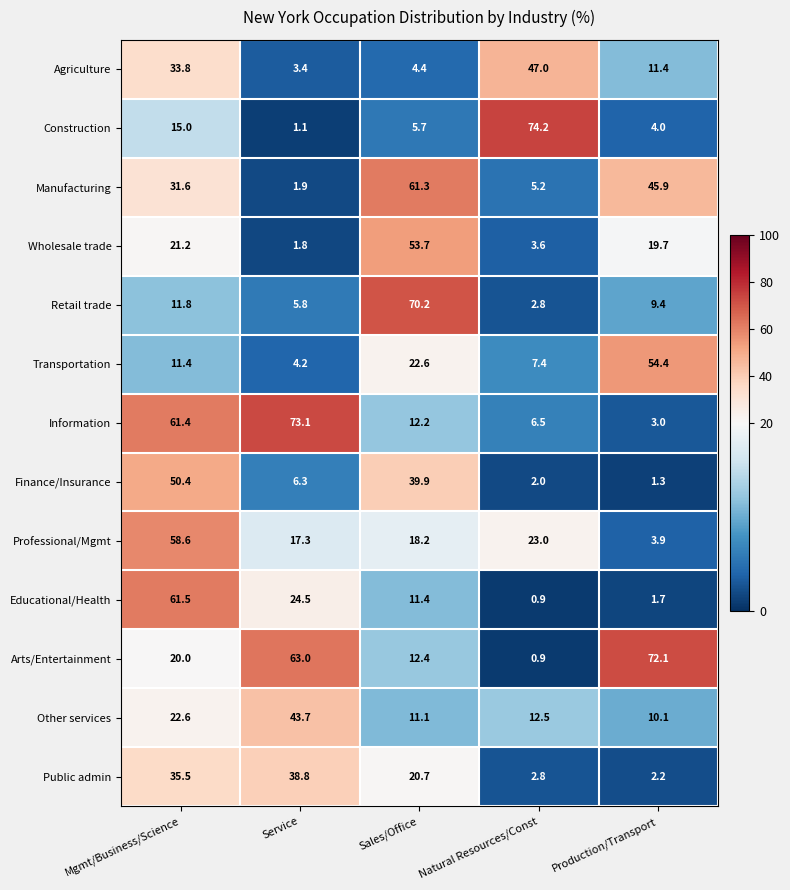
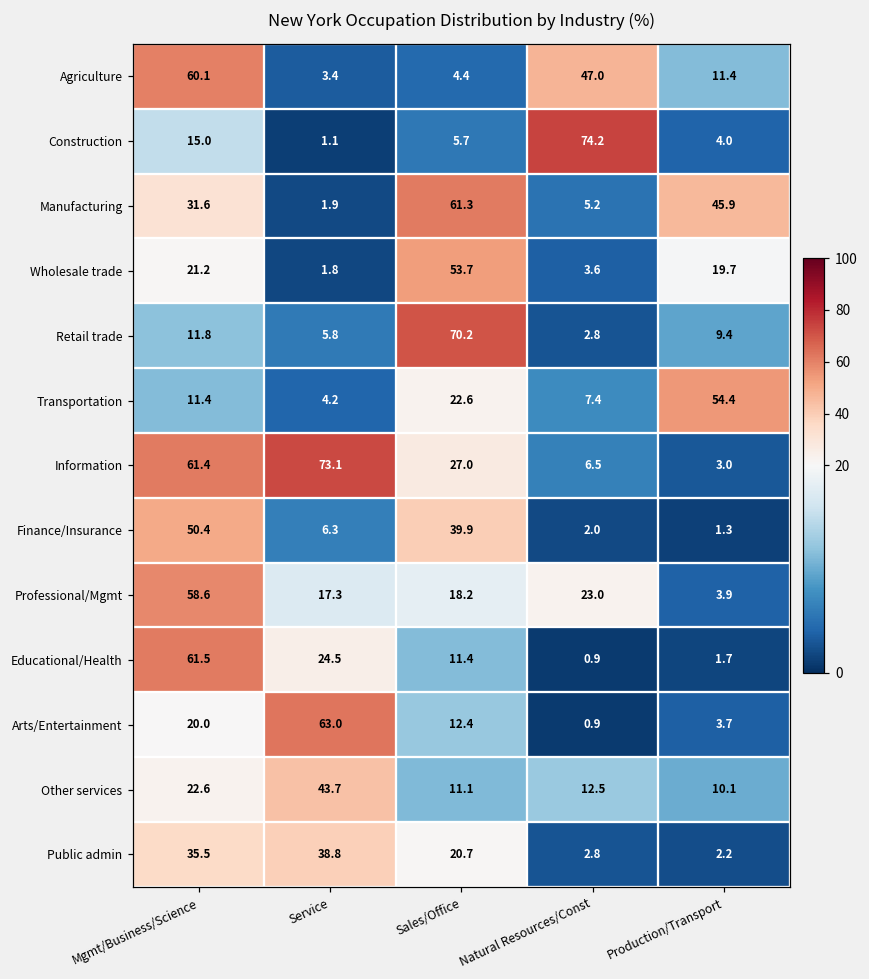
  {
    "Agriculture": {
-     "Mgmt/Business/Science": 33.8,
+     "Mgmt/Business/Science": 60.1,
      "Service": 3.4,
      "Sales/Office": 4.4,
      "Natural Resources/Const": 47.0,
      "Production/Transport": 11.4
    },
    "Construction": {
      "Mgmt/Business/Science": 15.0,
      "Service": 1.1,
      "Sales/Office": 5.7,
      "Natural Resources/Const": 74.2,
      "Production/Transport": 4.0
    },
    "Manufacturing": {
      "Mgmt/Business/Science": 31.6,
      "Service": 1.9,
      "Sales/Office": 61.3,
      "Natural Resources/Const": 5.2,
      "Production/Transport": 45.9
    },
    "Wholesale trade": {
      "Mgmt/Business/Science": 21.2,
      "Service": 1.8,
      "Sales/Office": 53.7,
      "Natural Resources/Const": 3.6,
      "Production/Transport": 19.7
    },
    "Retail trade": {
      "Mgmt/Business/Science": 11.8,
      "Service": 5.8,
      "Sales/Office": 70.2,
      "Natural Resources/Const": 2.8,
      "Production/Transport": 9.4
    },
    "Transportation": {
      "Mgmt/Business/Science": 11.4,
      "Service": 4.2,
      "Sales/Office": 22.6,
      "Natural Resources/Const": 7.4,
      "Production/Transport": 54.4
    },
    "Information": {
      "Mgmt/Business/Science": 61.4,
      "Service": 73.1,
-     "Sales/Office": 12.2,
+     "Sales/Office": 27.0,
      "Natural Resources/Const": 6.5,
      "Production/Transport": 3.0
    },
    "Finance/Insurance": {
      "Mgmt/Business/Science": 50.4,
      "Service": 6.3,
      "Sales/Office": 39.9,
      "Natural Resources/Const": 2.0,
      "Production/Transport": 1.3
    },
    "Professional/Mgmt": {
      "Mgmt/Business/Science": 58.6,
      "Service": 17.3,
      "Sales/Office": 18.2,
      "Natural Resources/Const": 23.0,
      "Production/Transport": 3.9
    },
    "Educational/Health": {
      "Mgmt/Business/Science": 61.5,
      "Service": 24.5,
      "Sales/Office": 11.4,
      "Natural Resources/Const": 0.9,
      "Production/Transport": 1.7
    },
    "Arts/Entertainment": {
      "Mgmt/Business/Science": 20.0,
      "Service": 63.0,
      "Sales/Office": 12.4,
      "Natural Resources/Const": 0.9,
-     "Production/Transport": 72.1
+     "Production/Transport": 3.7
    },
    "Other services": {
      "Mgmt/Business/Science": 22.6,
      "Service": 43.7,
      "Sales/Office": 11.1,
      "Natural Resources/Const": 12.5,
      "Production/Transport": 10.1
    },
    "Public admin": {
      "Mgmt/Business/Science": 35.5,
      "Service": 38.8,
      "Sales/Office": 20.7,
      "Natural Resources/Const": 2.8,
      "Production/Transport": 2.2
    }
  }
